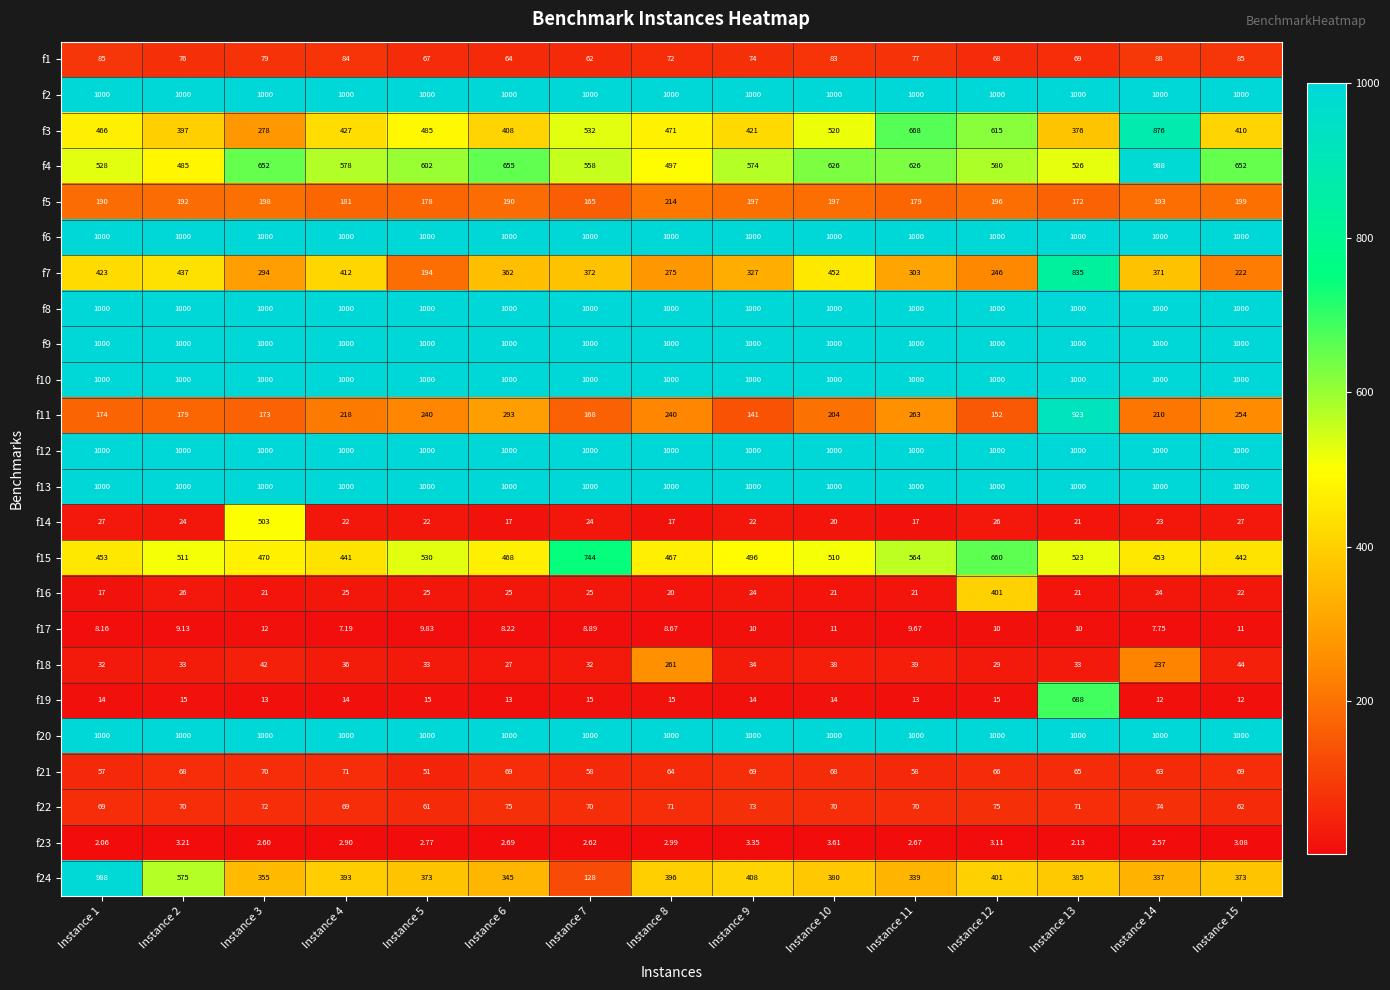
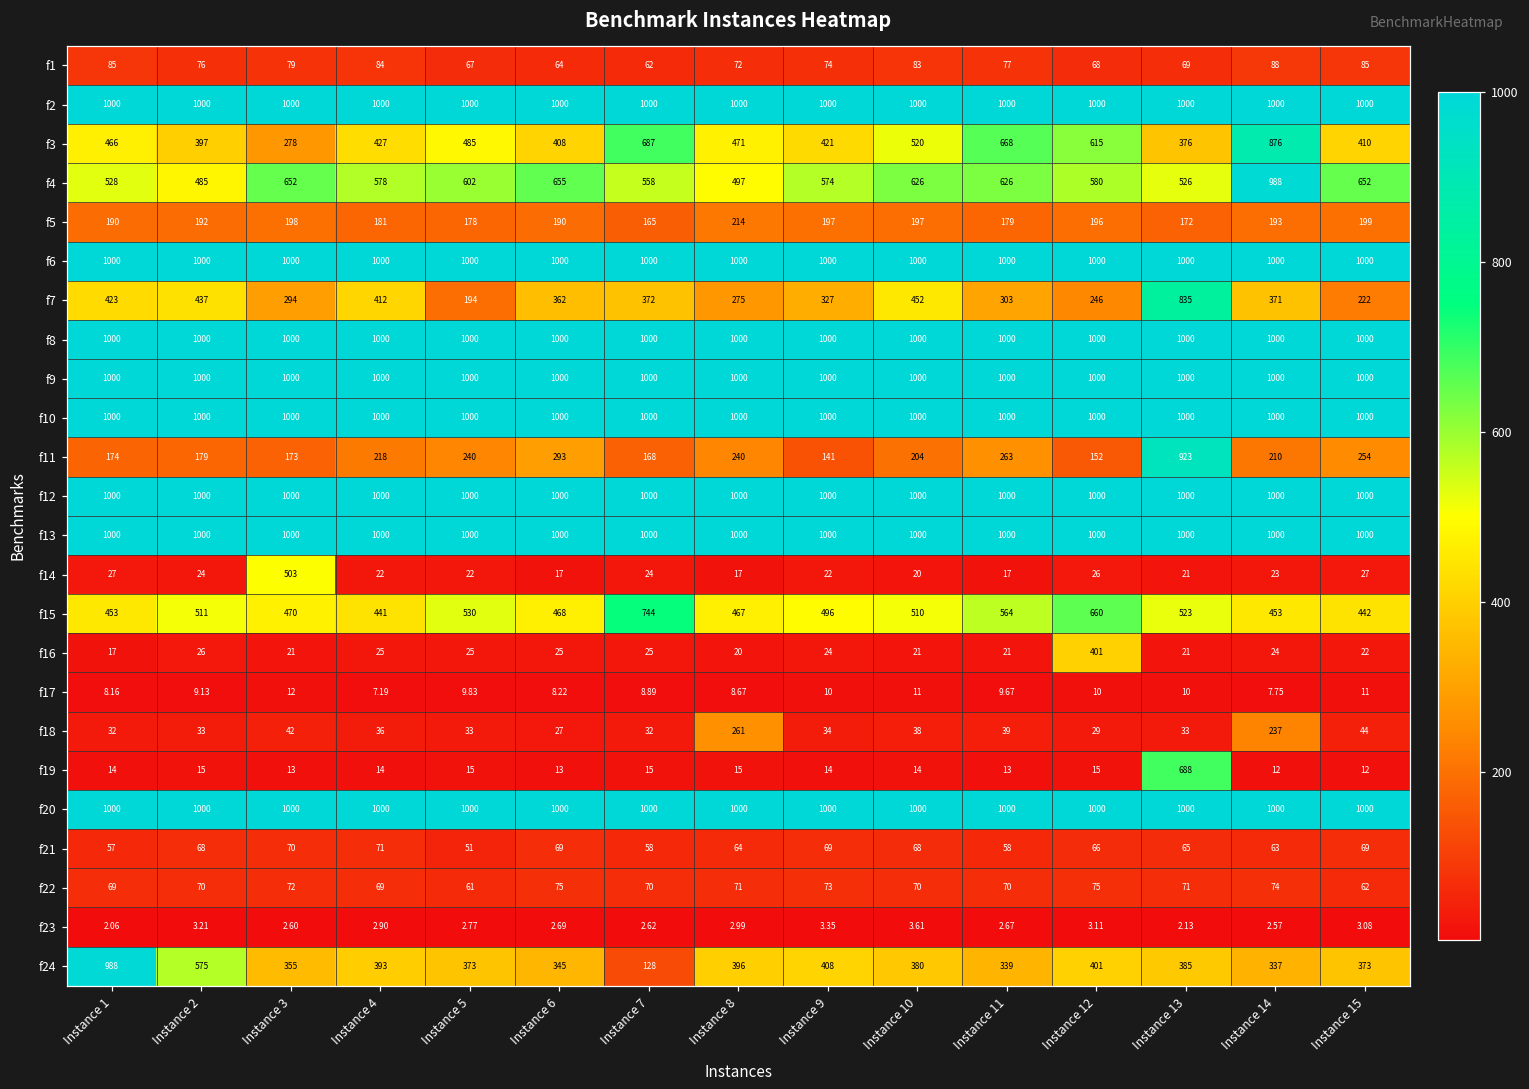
  {
    "f3": {
      "Instance 1": 466,
      "Instance 2": 397,
      "Instance 3": 278,
      "Instance 4": 427,
      "Instance 5": 485,
      "Instance 6": 408,
-     "Instance 7": 532,
+     "Instance 7": 687,
      "Instance 8": 471,
      "Instance 9": 421,
      "Instance 10": 520,
      "Instance 11": 668,
      "Instance 12": 615,
      "Instance 13": 376,
      "Instance 14": 876,
      "Instance 15": 410
    }
  }
